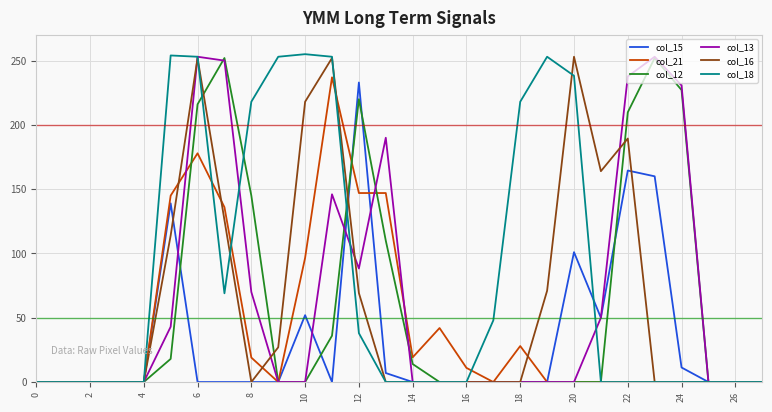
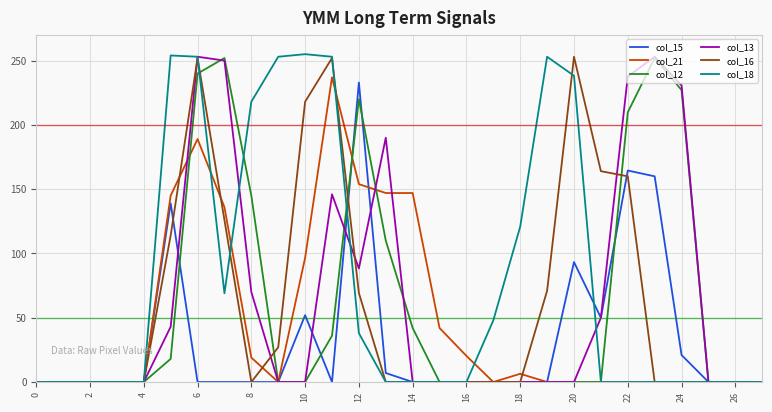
  {
    "col_15": {
      "6": 0,
      "10": 52,
      "12": 233,
-     "20": 101,
+     "20": 93,
      "22": 165,
-     "24": 11
+     "24": 21
    },
    "col_21": {
-     "6": 178,
+     "6": 189,
      "8": 19,
      "10": 97,
-     "12": 147,
-     "14": 19,
-     "16": 11,
-     "18": 28
+     "12": 154,
+     "14": 147,
+     "16": 20,
+     "18": 6
    },
    "col_12": {
-     "6": 216,
+     "6": 240,
      "8": 145,
      "12": 220,
-     "14": 14,
+     "14": 42,
      "22": 210,
      "24": 227
    },
    "col_13": {
      "8": 70,
      "12": 88,
      "24": 231
    },
    "col_16": {
      "10": 218,
      "12": 69,
      "20": 253,
-     "22": 189
+     "22": 160
    },
    "col_18": {
      "8": 218,
      "10": 255,
      "12": 38,
-     "18": 218,
+     "18": 121,
      "20": 238
    }
  }
